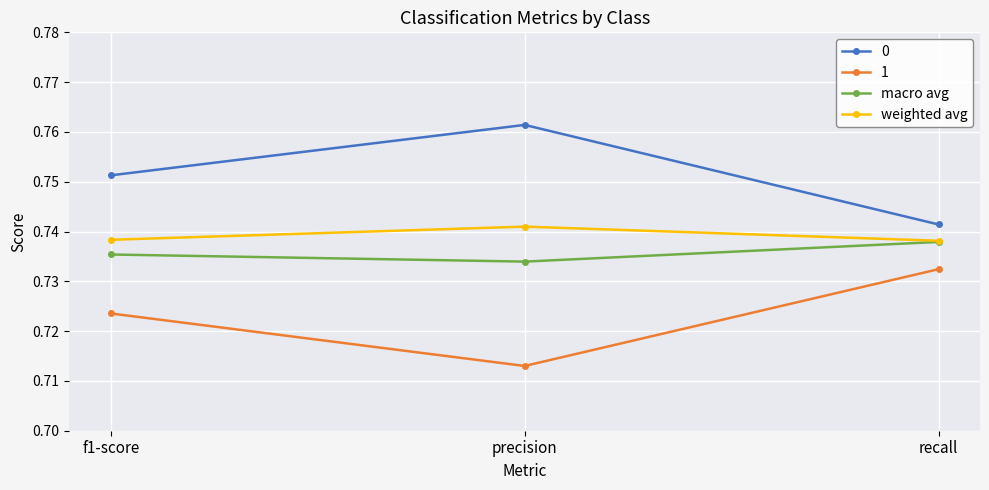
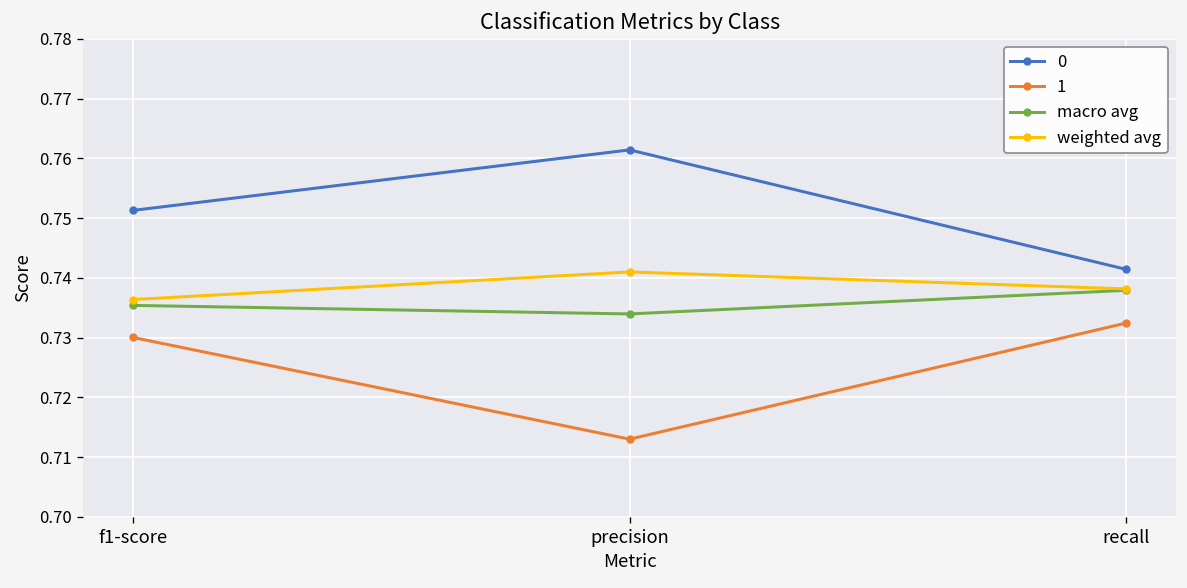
  {
    "0": {
      "f1-score": 0.751,
      "precision": 0.761,
      "recall": 0.741
    },
    "1": {
-     "f1-score": 0.724,
+     "f1-score": 0.730,
      "precision": 0.713,
      "recall": 0.732
    },
    "macro avg": {
      "f1-score": 0.735,
      "precision": 0.734
    },
    "weighted avg": {
-     "f1-score": 0.738,
+     "f1-score": 0.736,
      "precision": 0.741
    }
  }
